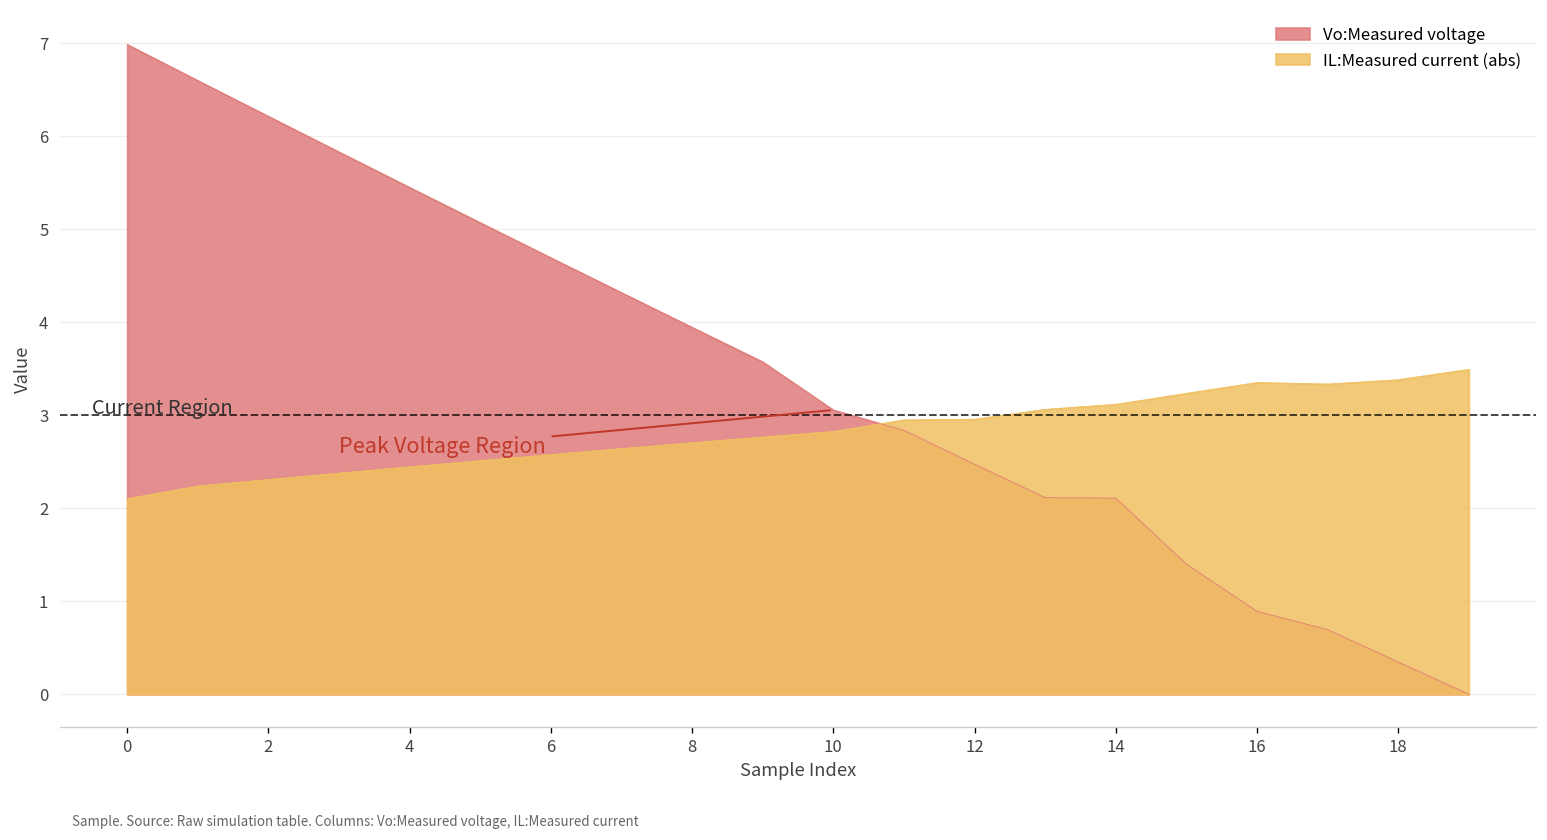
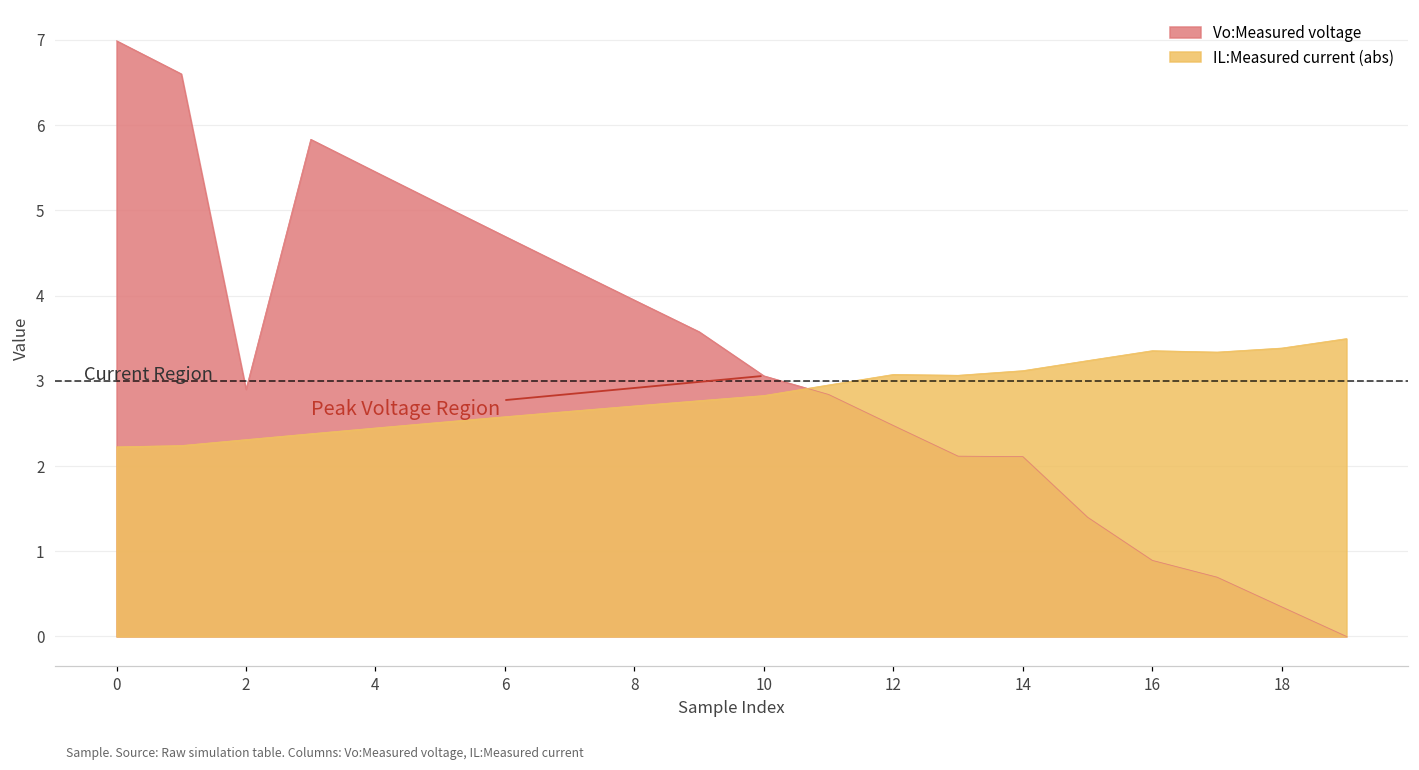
  {
    "Vo:Measured voltage": {
      "0": 7.0,
-     "2": 6.2,
+     "2": 2.9,
      "4": 5.5,
      "6": 4.7,
      "8": 3.9,
      "10": 3.1,
      "12": 2.5,
      "14": 2.1,
      "16": 0.9,
      "18": 0.3
    },
    "IL:Measured current (abs)": {
-     "0": 2.1,
+     "0": 2.2,
      "2": 2.3,
      "4": 2.4,
      "6": 2.6,
      "8": 2.7,
      "10": 2.8,
-     "12": 3.0,
+     "12": 3.1,
      "14": 3.1,
      "16": 3.4,
      "18": 3.4
    }
  }
